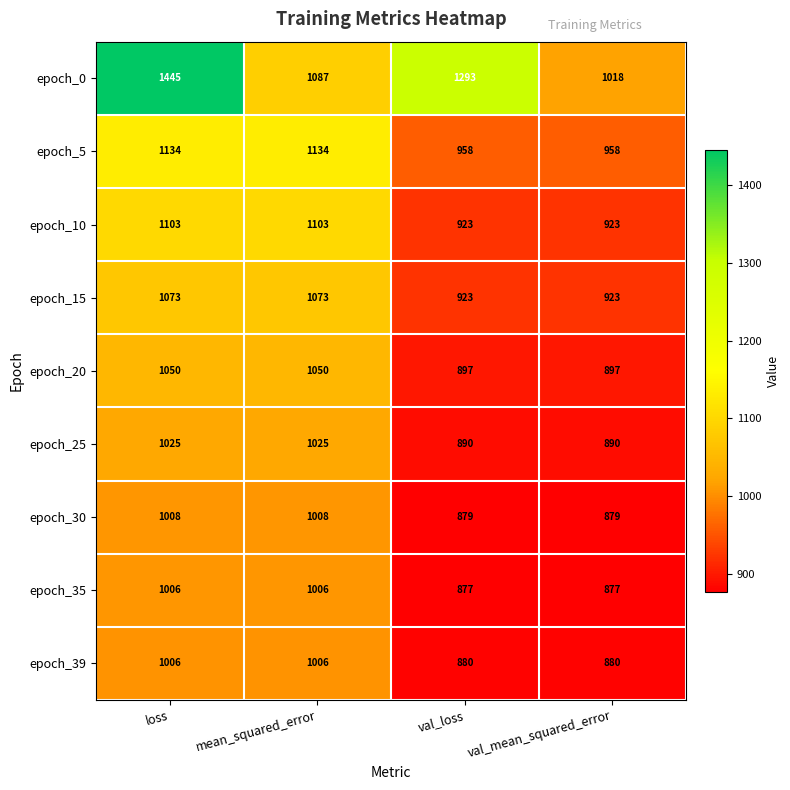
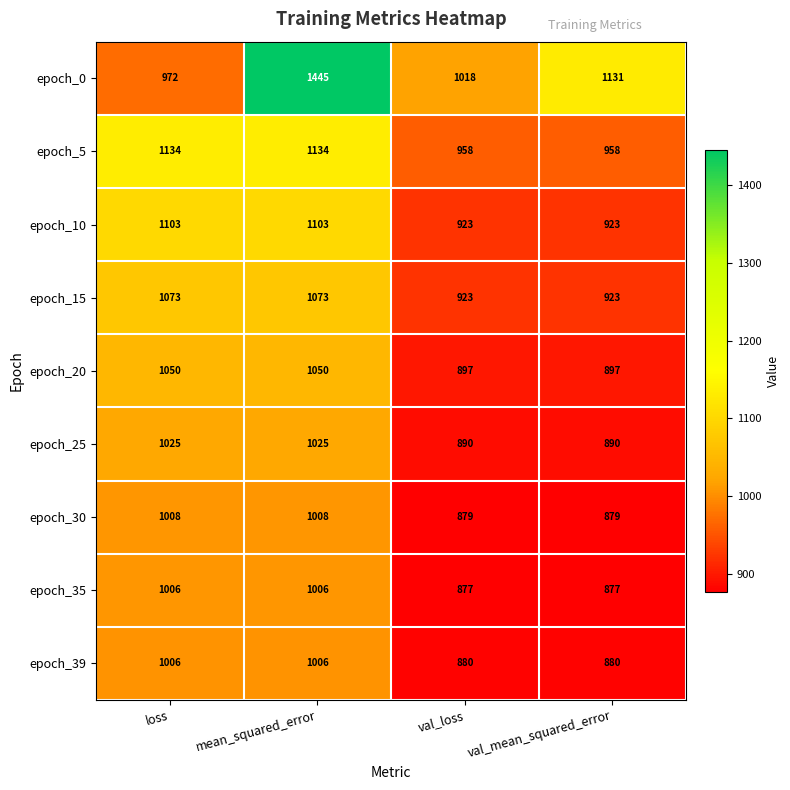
  {
    "epoch_0": {
-     "loss": 1445,
-     "mean_squared_error": 1087,
-     "val_loss": 1293,
-     "val_mean_squared_error": 1018
+     "loss": 972,
+     "mean_squared_error": 1445,
+     "val_loss": 1018,
+     "val_mean_squared_error": 1131
    },
    "epoch_5": {
      "loss": 1134,
      "mean_squared_error": 1134,
      "val_loss": 958,
      "val_mean_squared_error": 958
    },
    "epoch_10": {
      "loss": 1103,
      "mean_squared_error": 1103,
      "val_loss": 923,
      "val_mean_squared_error": 923
    },
    "epoch_15": {
      "loss": 1073,
      "mean_squared_error": 1073,
      "val_loss": 923,
      "val_mean_squared_error": 923
    },
    "epoch_20": {
      "loss": 1050,
      "mean_squared_error": 1050,
      "val_loss": 897,
      "val_mean_squared_error": 897
    },
    "epoch_25": {
      "loss": 1025,
      "mean_squared_error": 1025,
      "val_loss": 890,
      "val_mean_squared_error": 890
    },
    "epoch_30": {
      "loss": 1008,
      "mean_squared_error": 1008,
      "val_loss": 879,
      "val_mean_squared_error": 879
    },
    "epoch_35": {
      "loss": 1006,
      "mean_squared_error": 1006,
      "val_loss": 877,
      "val_mean_squared_error": 877
    },
    "epoch_39": {
      "loss": 1006,
      "mean_squared_error": 1006,
      "val_loss": 880,
      "val_mean_squared_error": 880
    }
  }
